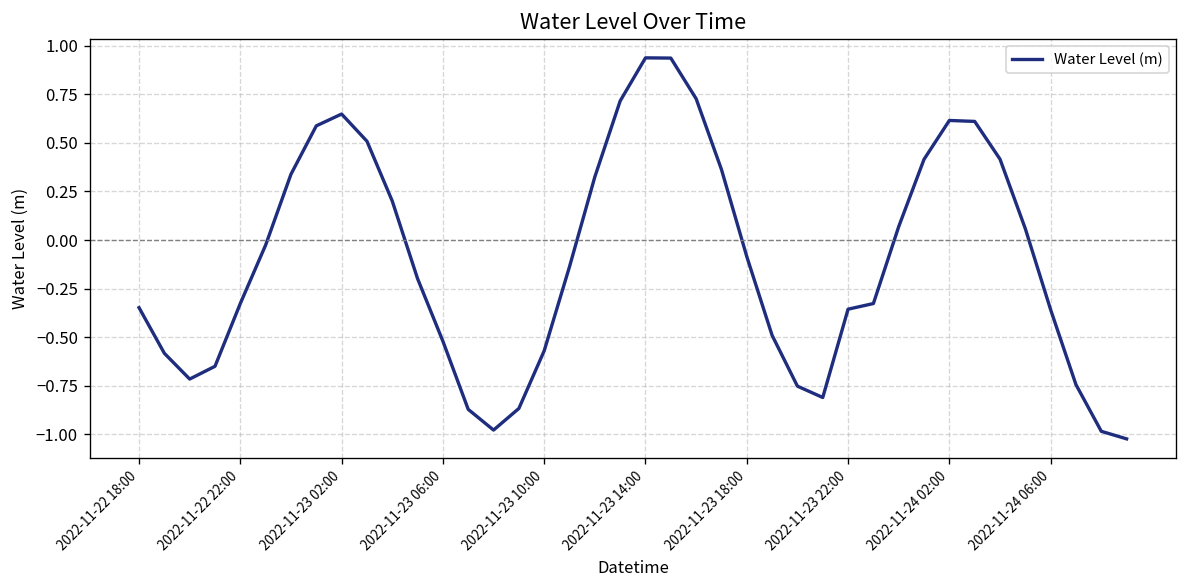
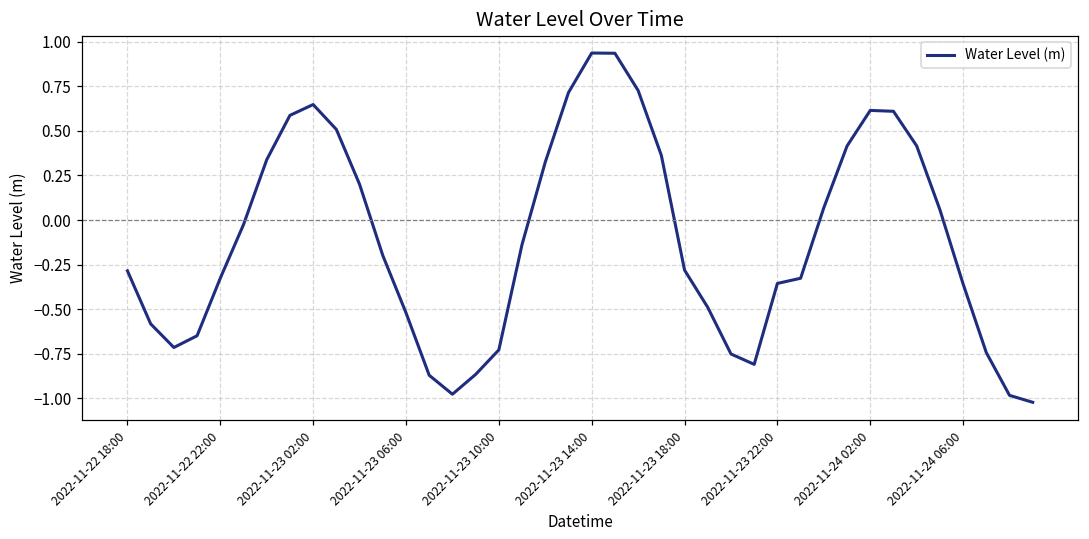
  {
-   "2022-11-22 18:00": -0.35,
+   "2022-11-22 18:00": -0.29,
    "2022-11-22 22:00": -0.33,
    "2022-11-23 02:00": 0.65,
    "2022-11-23 06:00": -0.52,
-   "2022-11-23 10:00": -0.57,
+   "2022-11-23 10:00": -0.73,
    "2022-11-23 14:00": 0.94,
-   "2022-11-23 18:00": -0.09,
+   "2022-11-23 18:00": -0.28,
    "2022-11-23 22:00": -0.36,
    "2022-11-24 02:00": 0.62,
    "2022-11-24 06:00": -0.36
  }
